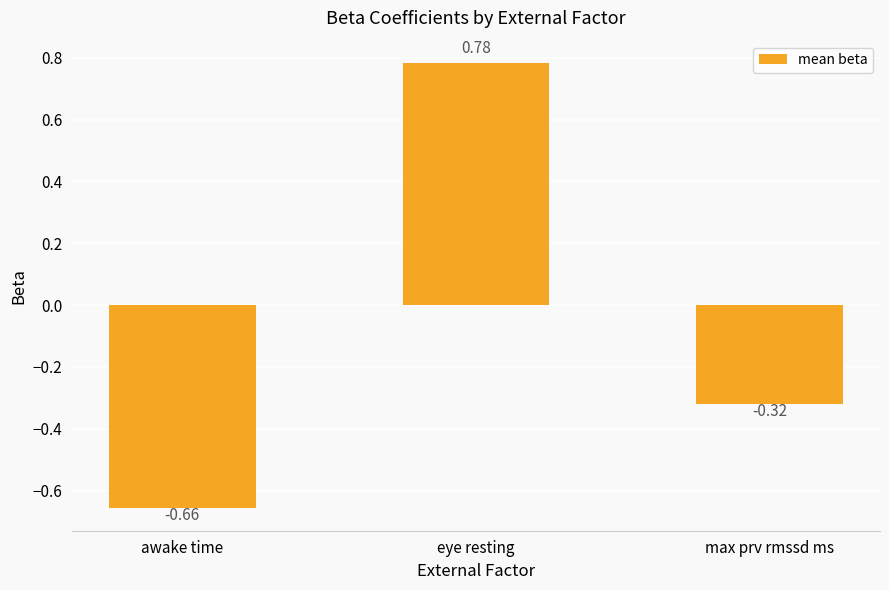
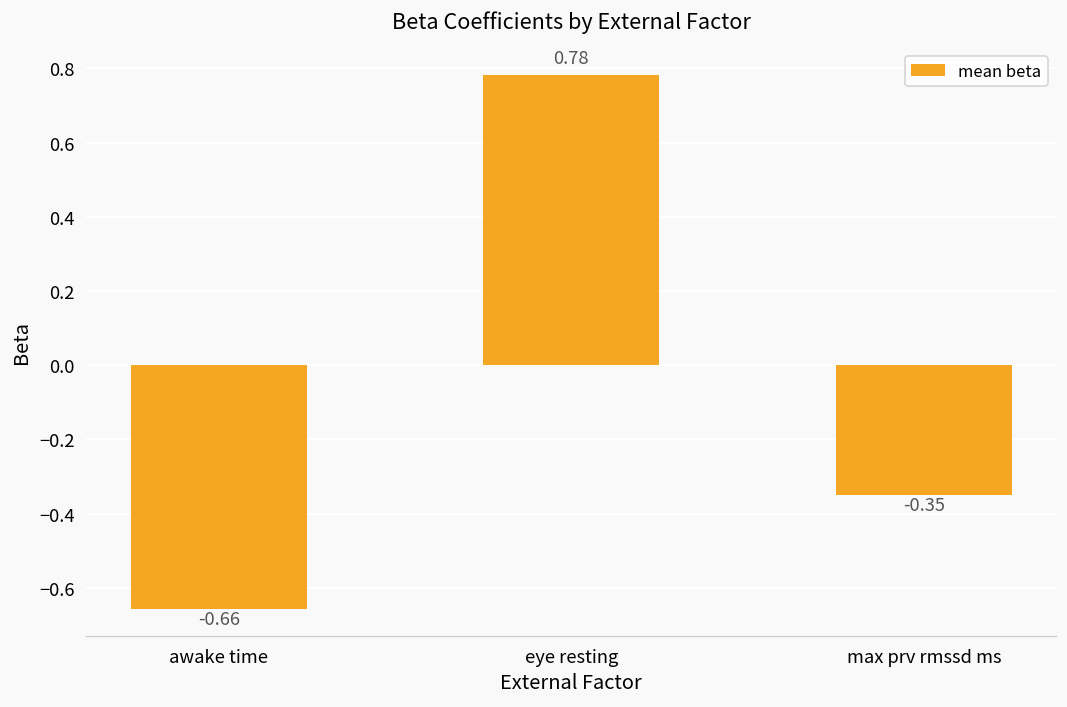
  {
    "awake time": -0.66,
    "eye resting": 0.78,
-   "max prv rmssd ms": -0.32
+   "max prv rmssd ms": -0.35
  }
